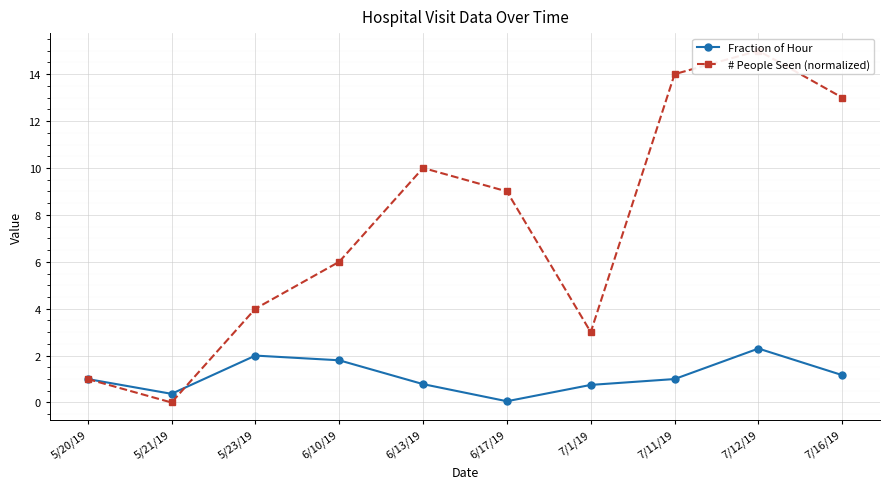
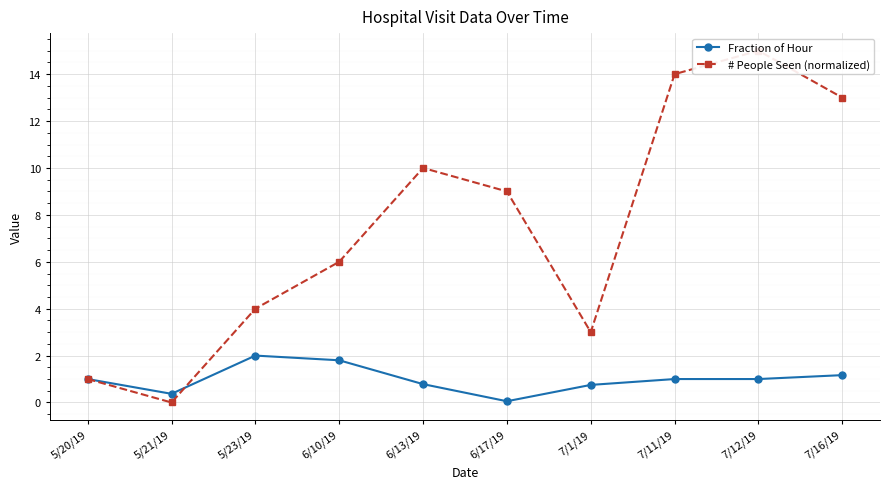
  {
    "Fraction of Hour": {
      "5/21/19": 0.4,
      "5/23/19": 2.0,
      "6/10/19": 1.8,
      "6/13/19": 0.8,
      "6/17/19": 0.1,
      "7/1/19": 0.8,
      "7/11/19": 1.0,
-     "7/12/19": 2.3,
+     "7/12/19": 1.0,
      "7/16/19": 1.2
    },
    "# People Seen (normalized)": {
      "5/21/19": 0.0,
      "5/23/19": 4.0,
      "6/10/19": 6.0,
      "6/13/19": 10.0,
      "6/17/19": 9.0,
      "7/1/19": 3.0,
      "7/11/19": 14.0,
      "7/16/19": 13.0
    }
  }
